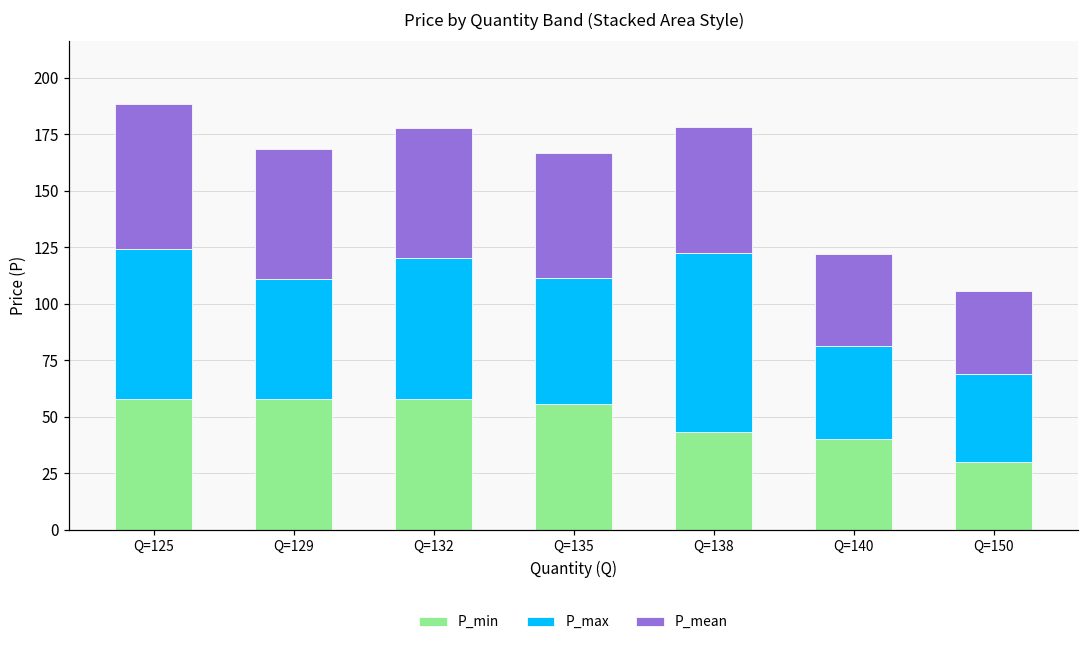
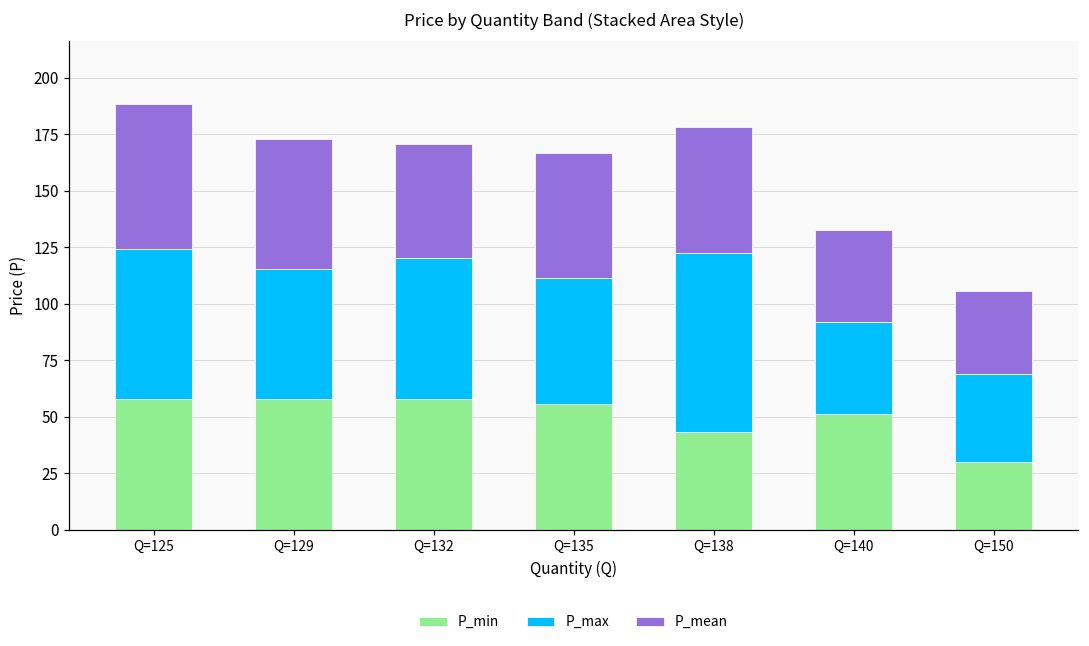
  {
    "P_min": {
      "Q=125": 58,
      "Q=129": 58,
      "Q=132": 58,
      "Q=135": 56,
      "Q=138": 43,
-     "Q=140": 40,
+     "Q=140": 51,
      "Q=150": 30
    },
    "P_max": {
      "Q=125": 67,
-     "Q=129": 53,
+     "Q=129": 58,
      "Q=132": 62,
      "Q=135": 56,
      "Q=138": 80,
      "Q=140": 41,
      "Q=150": 39
    },
    "P_mean": {
      "Q=125": 64,
      "Q=129": 58,
-     "Q=132": 58,
+     "Q=132": 51,
      "Q=135": 56,
      "Q=138": 56,
      "Q=140": 41,
      "Q=150": 37
    }
  }
